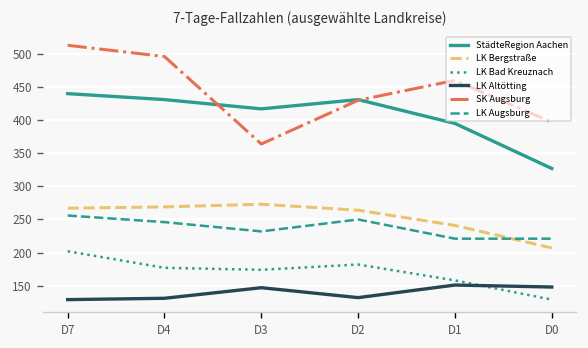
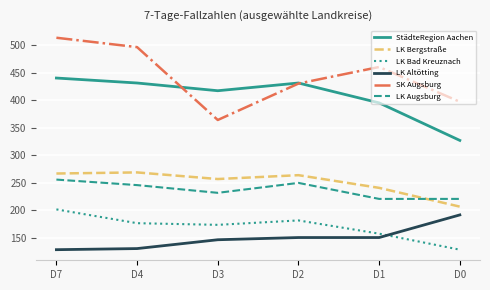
  {
    "LK Bergstraße": {
      "D7": 270,
      "D4": 270,
-     "D3": 270,
+     "D3": 260,
      "D2": 260,
      "D1": 240,
      "D0": 210
    },
    "LK Altötting": {
      "D7": 130,
      "D4": 130,
      "D3": 150,
-     "D2": 130,
+     "D2": 150,
      "D1": 150,
-     "D0": 150
+     "D0": 190
    },
    "SK Augsburg": {
      "D7": 510,
      "D4": 500,
      "D3": 360
    }
  }
